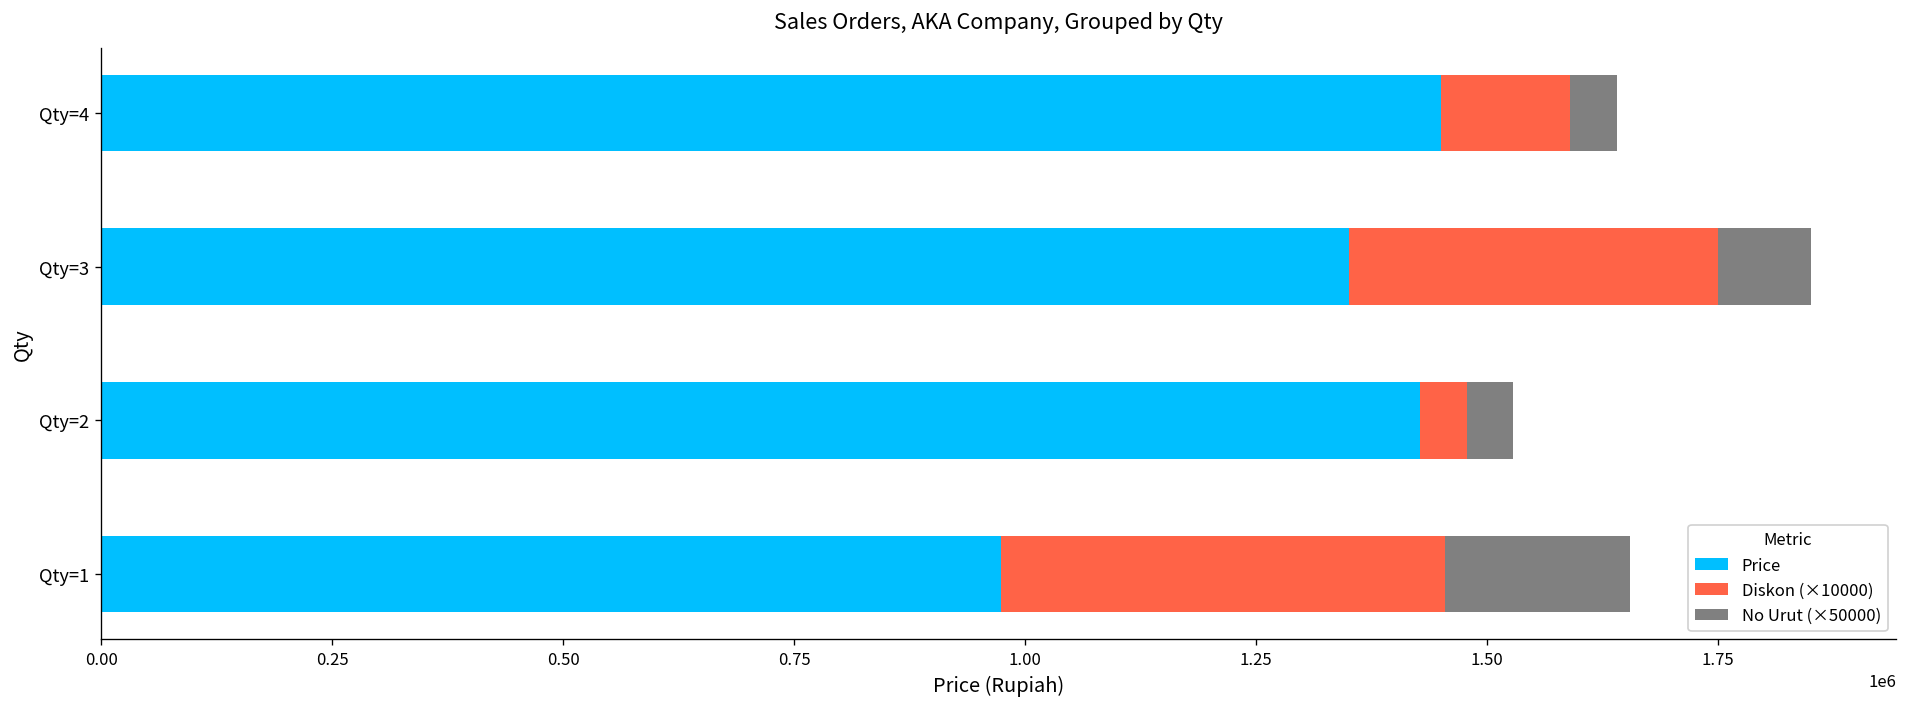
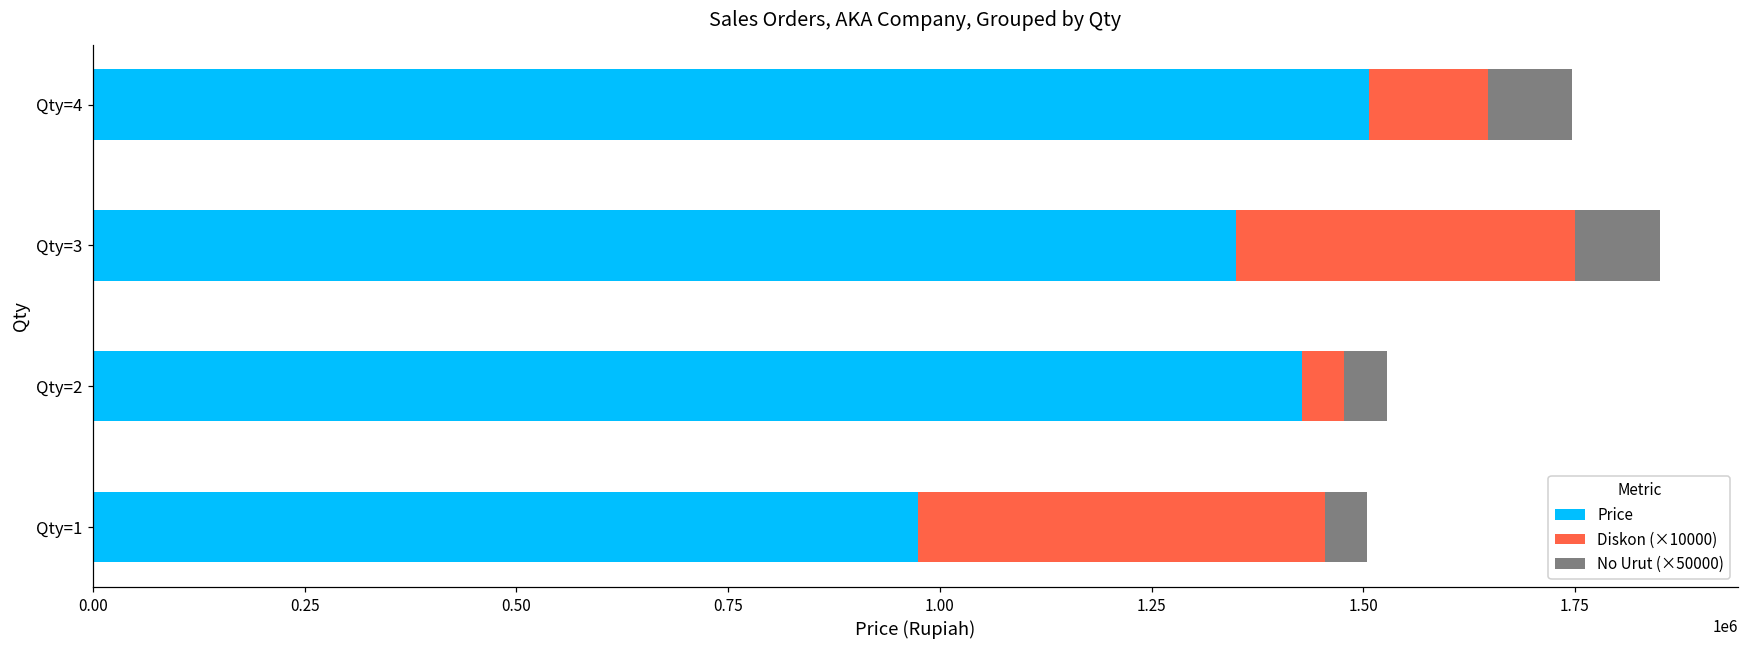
  {
    "Price": {
-     "Qty=4": 1450000,
+     "Qty=4": 1510000,
      "Qty=3": 1350000,
      "Qty=2": 1430000,
      "Qty=1": 970000
    },
    "Diskon (×10000)": {
      "Qty=4": 140000,
      "Qty=3": 400000,
      "Qty=2": 50000,
      "Qty=1": 480000
    },
    "No Urut (×50000)": {
-     "Qty=4": 50000,
+     "Qty=4": 100000,
      "Qty=3": 100000,
      "Qty=2": 50000,
-     "Qty=1": 200000
+     "Qty=1": 50000
    }
  }
